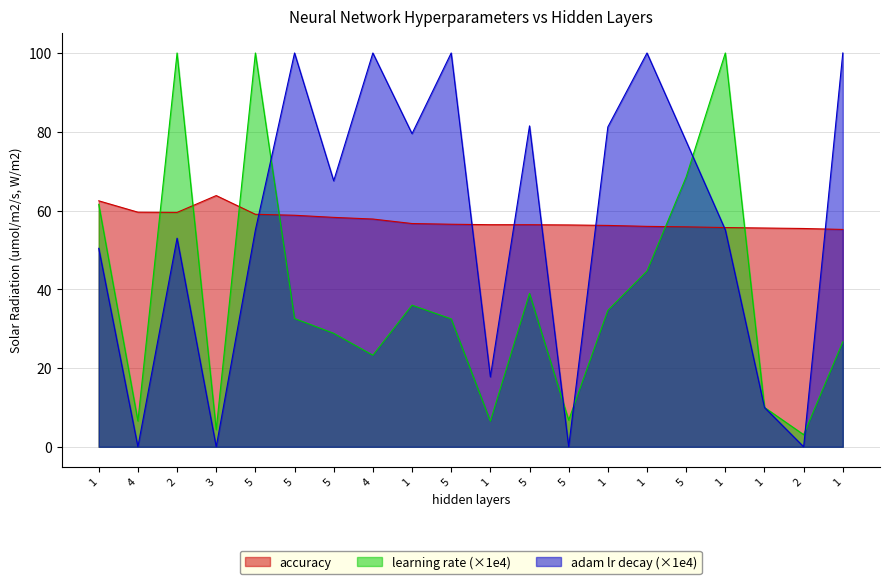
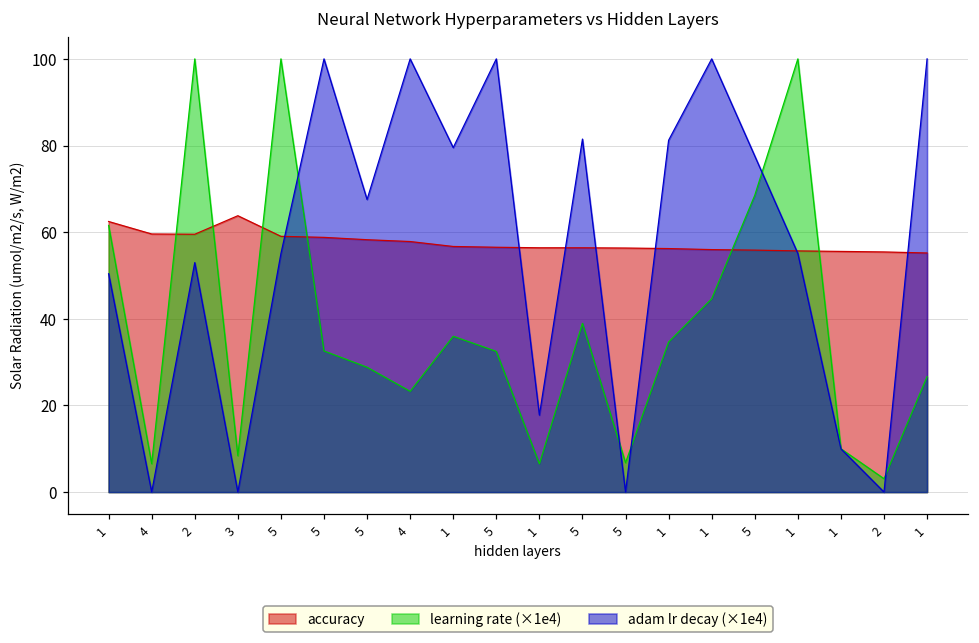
  {
    "accuracy": {
      "3": 64
    },
    "learning rate (×1e4)": {
-     "3": 4
+     "3": 8
    },
    "adam lr decay (×1e4)": {
      "3": 0
    }
  }
